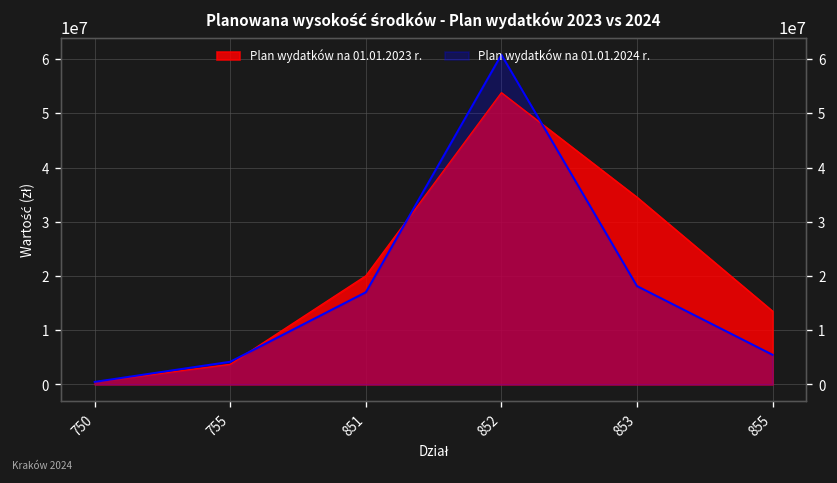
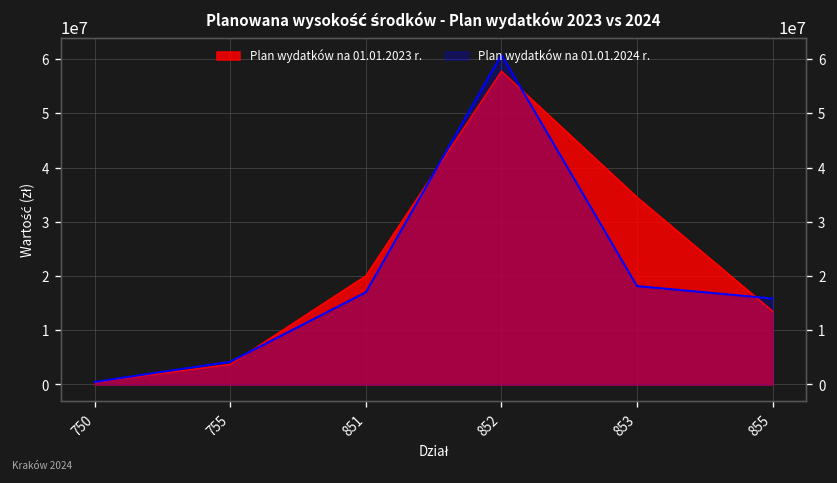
  {
    "Plan wydatków na 01.01.2023 r.": {
      "851": 20000000,
-     "852": 54000000,
+     "852": 58000000,
      "853": 35000000,
      "855": 14000000
    },
    "Plan wydatków na 01.01.2024 r.": {
      "851": 17000000,
      "852": 61000000,
      "853": 18000000,
-     "855": 5000000
+     "855": 16000000
    }
  }
